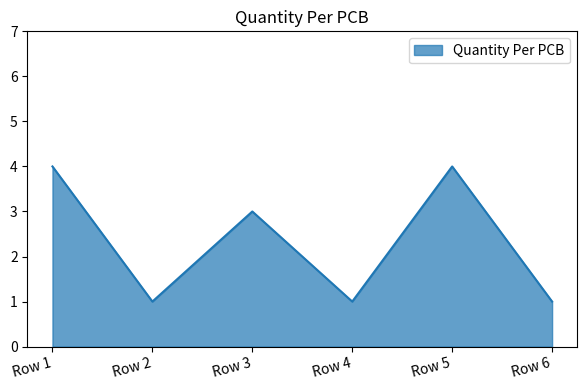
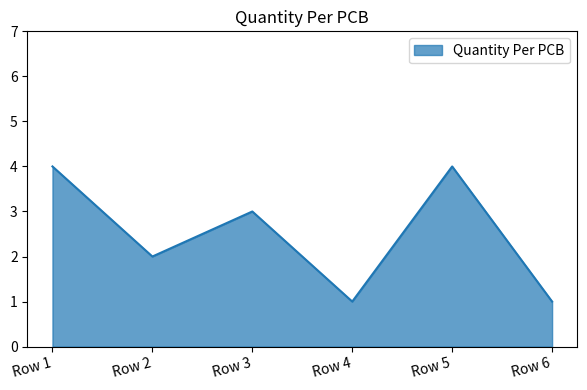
  {
    "Row 1": 4,
-   "Row 2": 1,
+   "Row 2": 2,
    "Row 3": 3,
    "Row 4": 1,
    "Row 5": 4,
    "Row 6": 1
  }
